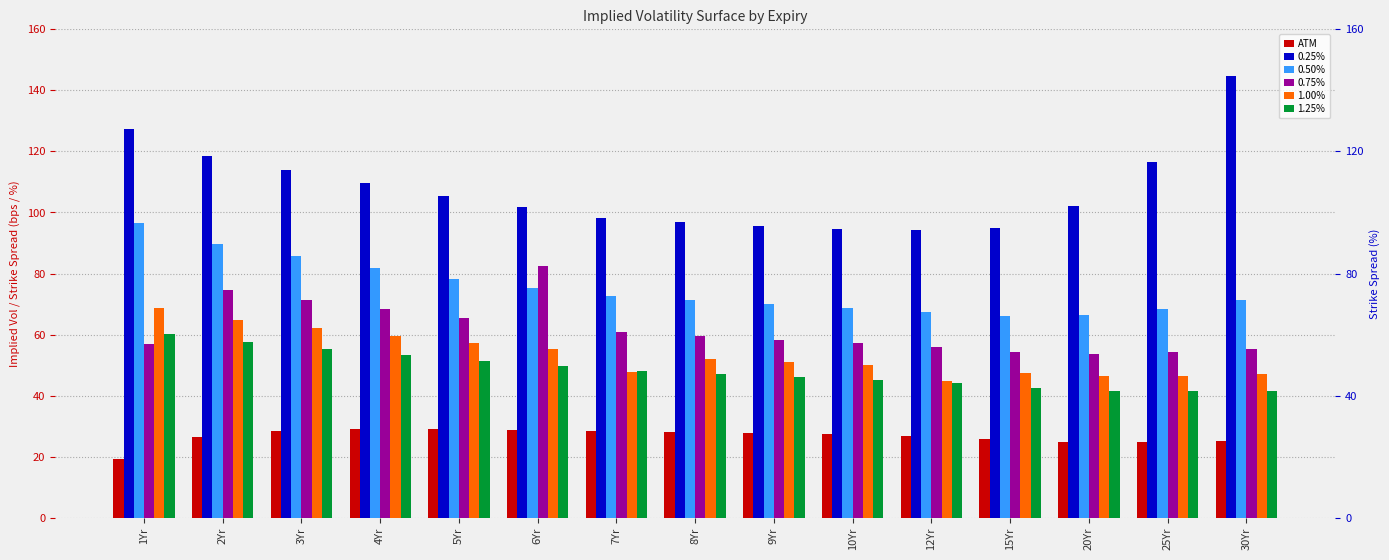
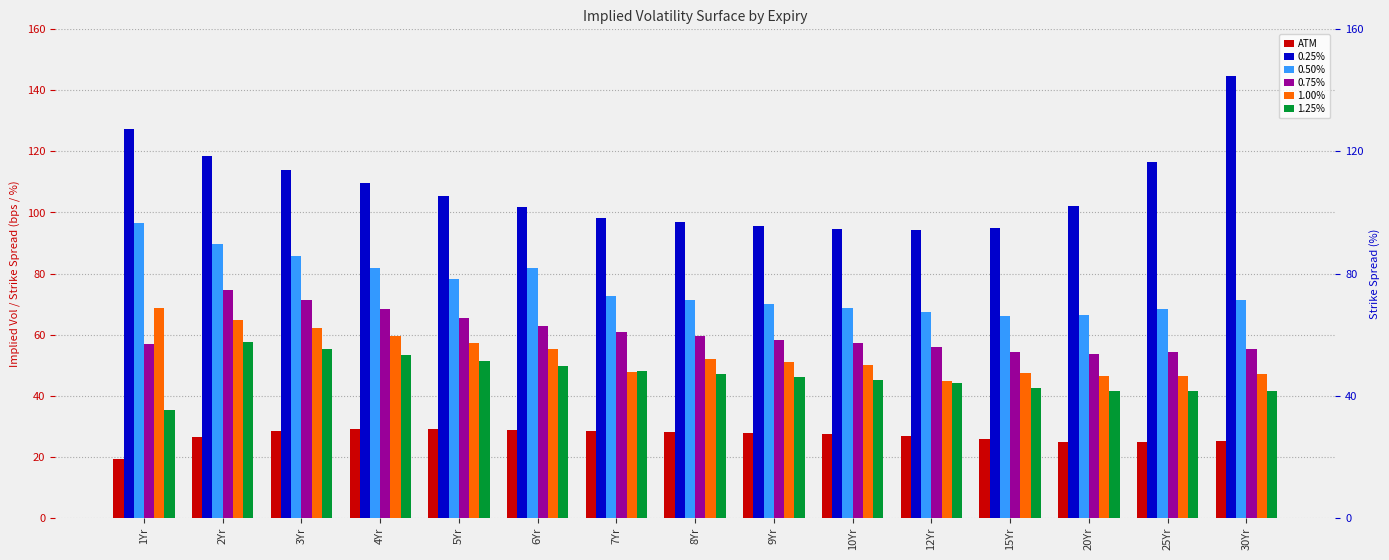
  {
    "ATM": {
      "1Yr": 19,
      "2Yr": 26,
      "3Yr": 29,
      "4Yr": 29,
      "5Yr": 29,
      "6Yr": 29,
      "7Yr": 28,
      "8Yr": 28,
      "9Yr": 28,
      "10Yr": 27,
      "12Yr": 27,
      "15Yr": 26,
      "20Yr": 25,
      "25Yr": 25,
      "30Yr": 25
    },
    "0.25%": {
      "1Yr": 128,
      "2Yr": 119,
      "3Yr": 114,
      "4Yr": 110,
      "5Yr": 105,
      "6Yr": 102,
      "7Yr": 98,
      "8Yr": 97,
      "9Yr": 96,
      "10Yr": 95,
      "12Yr": 94,
      "15Yr": 95,
      "20Yr": 102,
      "25Yr": 116,
      "30Yr": 145
    },
    "0.50%": {
      "1Yr": 97,
      "2Yr": 90,
      "3Yr": 86,
      "4Yr": 82,
      "5Yr": 78,
-     "6Yr": 75,
+     "6Yr": 82,
      "7Yr": 73,
      "8Yr": 71,
      "9Yr": 70,
      "10Yr": 69,
      "12Yr": 67,
      "15Yr": 66,
      "20Yr": 66,
      "25Yr": 68,
      "30Yr": 71
    },
    "0.75%": {
      "1Yr": 57,
      "2Yr": 75,
      "3Yr": 71,
      "4Yr": 68,
      "5Yr": 65,
-     "6Yr": 82,
+     "6Yr": 63,
      "7Yr": 61,
      "8Yr": 59,
      "9Yr": 58,
      "10Yr": 57,
      "12Yr": 56,
      "15Yr": 54,
      "20Yr": 54,
      "25Yr": 54,
      "30Yr": 55
    },
    "1.00%": {
      "1Yr": 69,
      "2Yr": 65,
      "3Yr": 62,
      "4Yr": 60,
      "5Yr": 57,
      "6Yr": 55,
      "7Yr": 48,
      "8Yr": 52,
      "9Yr": 51,
      "10Yr": 50,
      "12Yr": 45,
      "15Yr": 47,
      "20Yr": 46,
      "25Yr": 47,
      "30Yr": 47
    },
    "1.25%": {
-     "1Yr": 60,
+     "1Yr": 35,
      "2Yr": 57,
      "3Yr": 55,
      "4Yr": 53,
      "5Yr": 51,
      "6Yr": 50,
      "7Yr": 48,
      "8Yr": 47,
      "9Yr": 46,
      "10Yr": 45,
      "12Yr": 44,
      "15Yr": 43,
      "20Yr": 41,
      "25Yr": 41,
      "30Yr": 42
    }
  }
